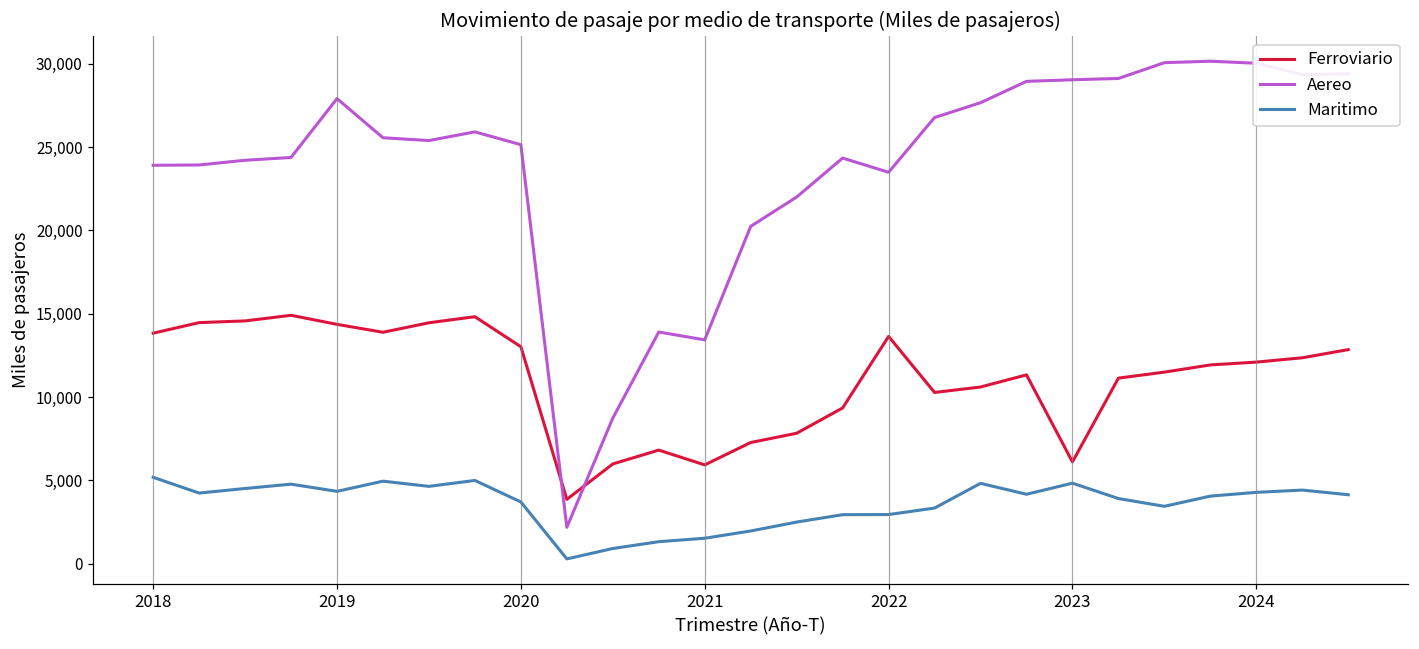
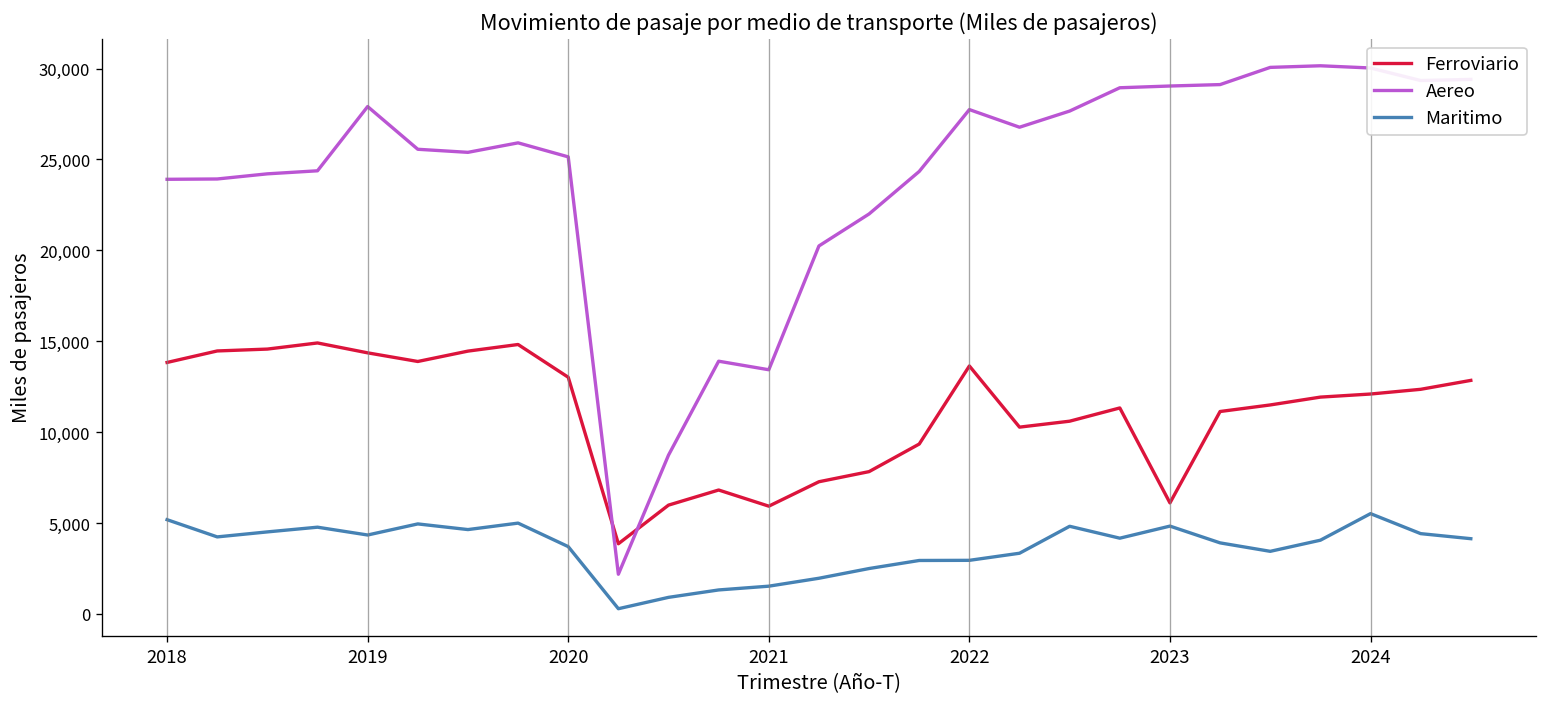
  {
    "Ferroviario": {
      "2018": "13,800",
      "2019": "14,400",
      "2020": "13,000",
      "2021": "5,900",
      "2022": "13,600",
      "2023": "6,100",
      "2024": "12,100"
    },
    "Aereo": {
      "2018": "23,900",
      "2019": "27,900",
      "2020": "25,100",
      "2021": "13,400",
-     "2022": "23,500",
+     "2022": "27,700",
      "2023": "29,000"
    },
    "Maritimo": {
      "2018": "5,200",
      "2019": "4,300",
      "2020": "3,700",
      "2021": "1,500",
      "2022": "2,900",
      "2023": "4,800",
-     "2024": "4,300"
+     "2024": "5,500"
    }
  }
